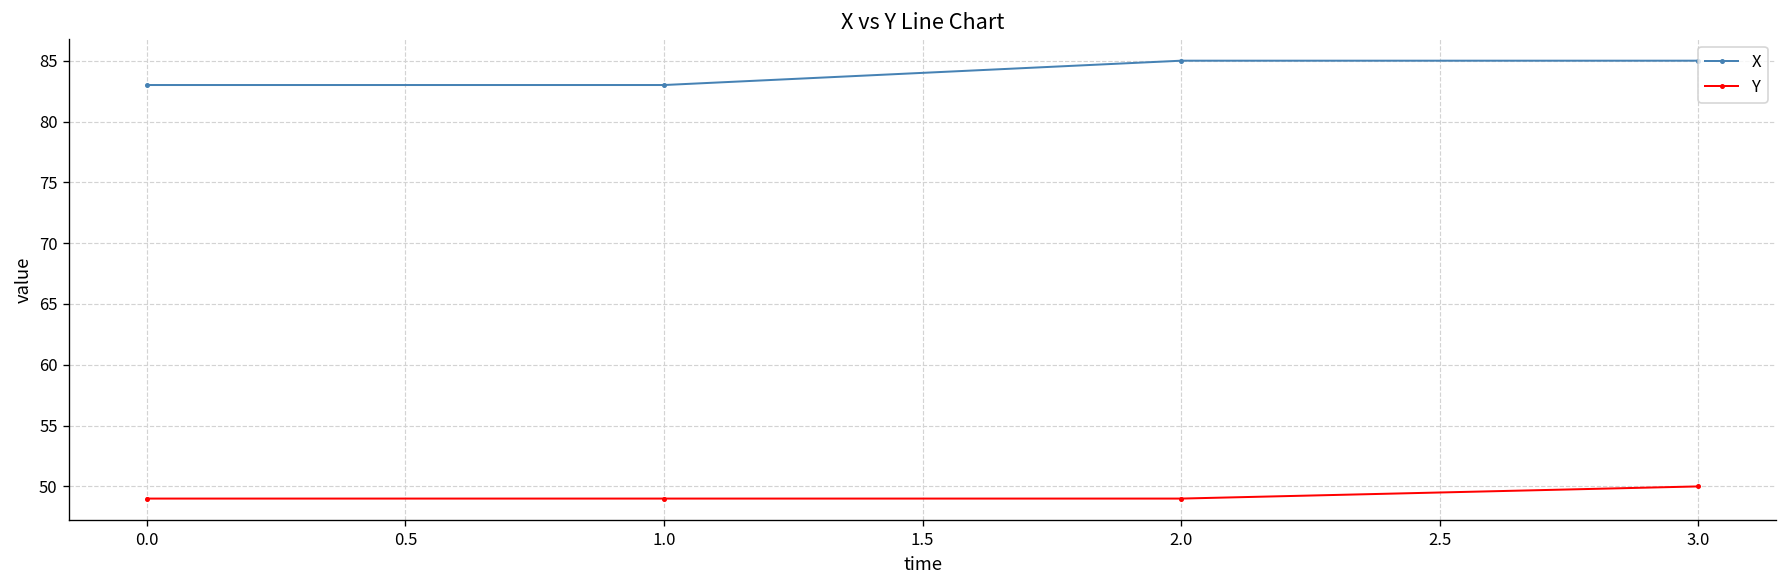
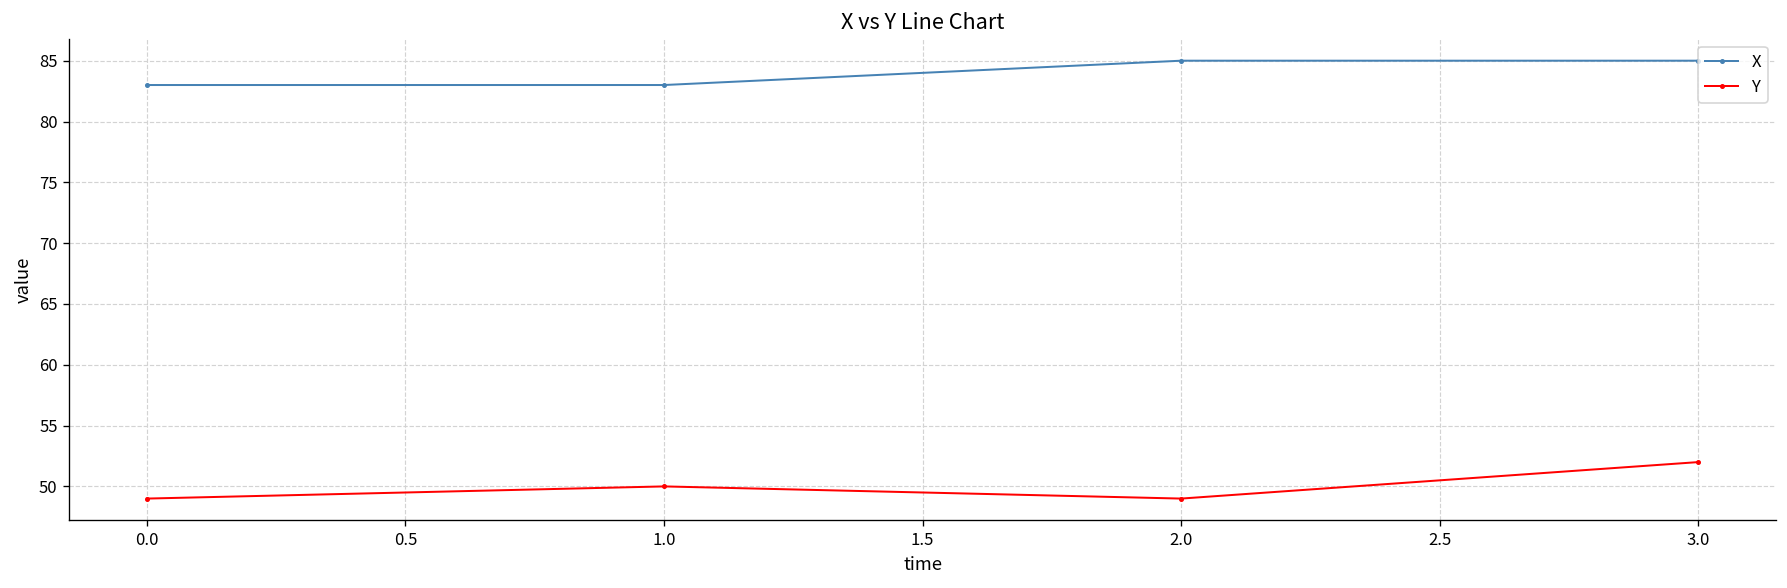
  {
    "X": {
      "0.0": 83,
      "1.0": 83,
      "2.0": 85
    },
    "Y": {
      "0.0": 49,
-     "1.0": 49,
+     "1.0": 50,
      "2.0": 49,
-     "3.0": 50
+     "3.0": 52
    }
  }
